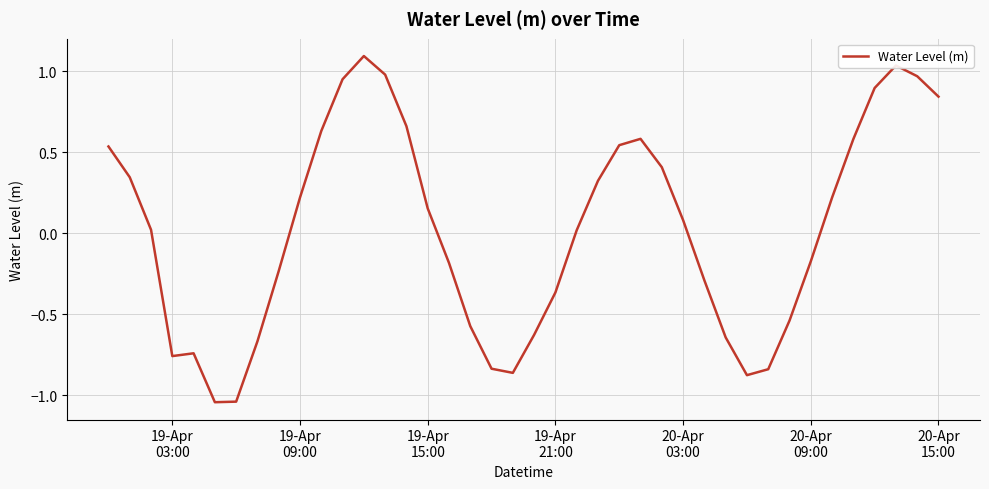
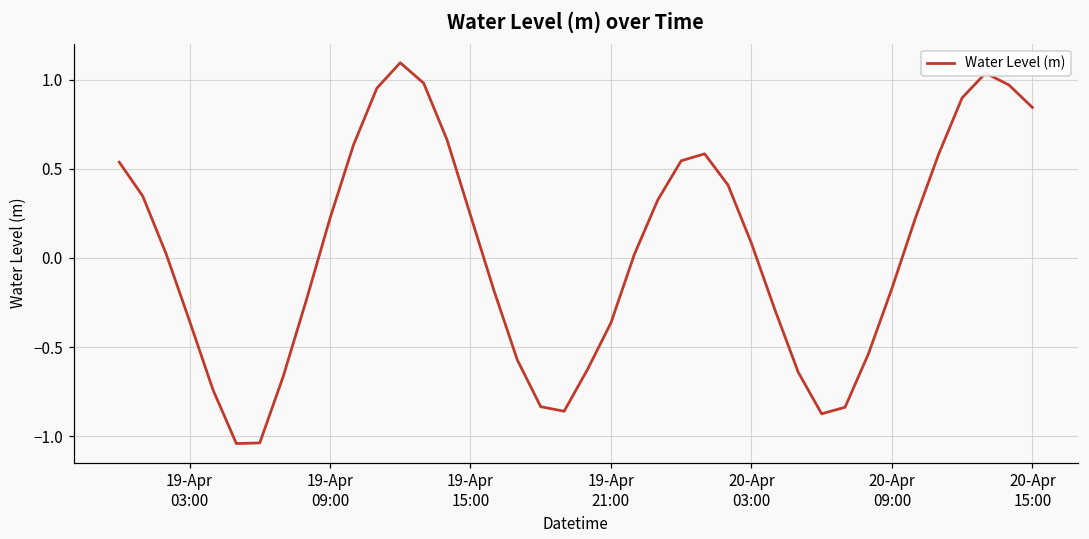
  {
-   "19-Apr 03:00": -0.76,
+   "19-Apr 03:00": -0.35,
    "19-Apr 09:00": 0.22,
-   "19-Apr 15:00": 0.15,
+   "19-Apr 15:00": 0.24,
    "19-Apr 21:00": -0.36,
    "20-Apr 03:00": 0.08,
    "20-Apr 09:00": -0.17,
    "20-Apr 15:00": 0.84
  }
